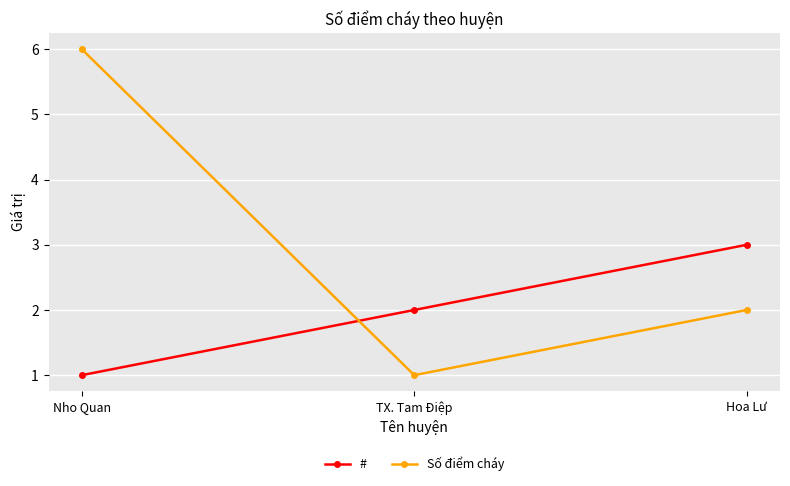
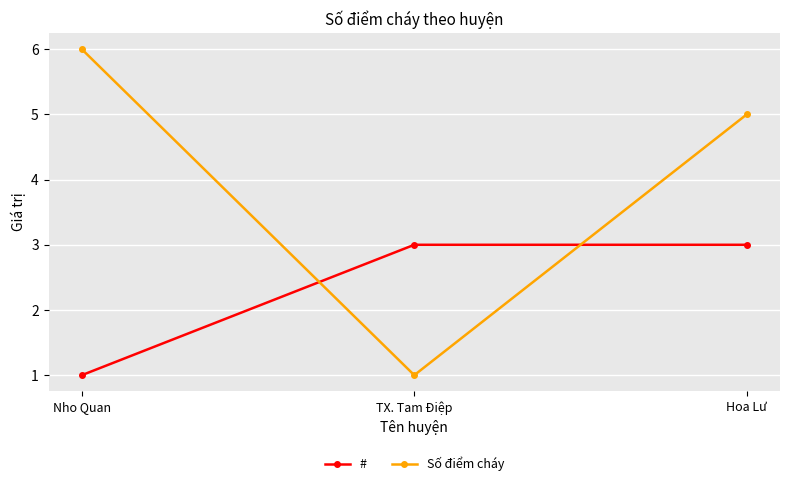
  {
    "#": {
      "Nho Quan": 1,
-     "TX. Tam Điệp": 2,
+     "TX. Tam Điệp": 3,
      "Hoa Lư": 3
    },
    "Số điểm cháy": {
      "Nho Quan": 6,
      "TX. Tam Điệp": 1,
-     "Hoa Lư": 2
+     "Hoa Lư": 5
    }
  }
